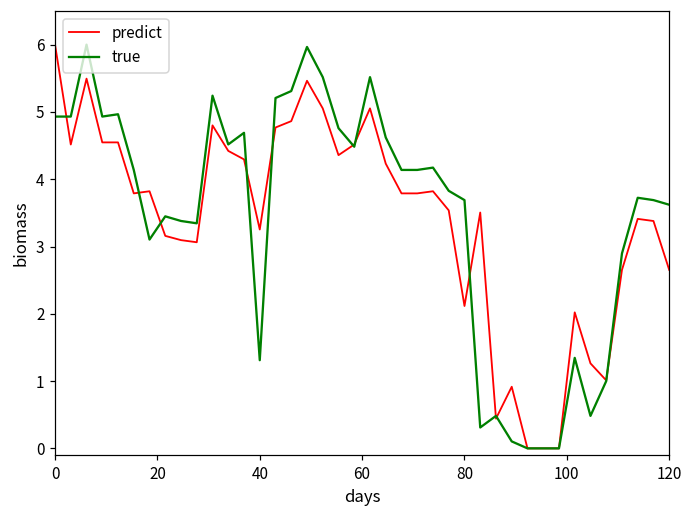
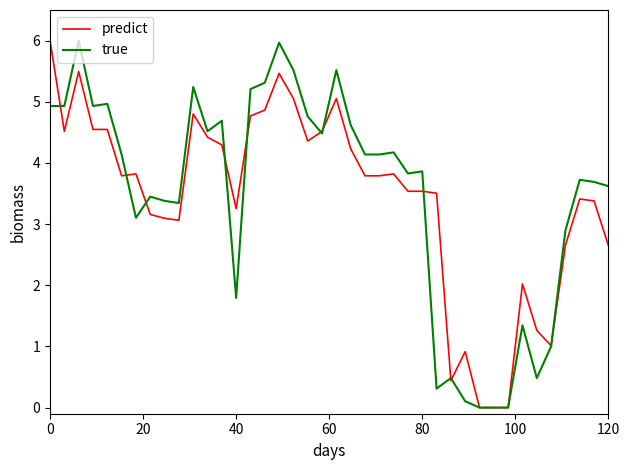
  {
    "predict": {
      "0": 6.0,
      "40": 3.3,
-     "80": 2.1,
+     "80": 3.5,
      "120": 2.7
    },
    "true": {
      "0": 4.9,
-     "40": 1.3,
-     "80": 3.7,
+     "40": 1.8,
+     "80": 3.9,
      "120": 3.6
    }
  }
